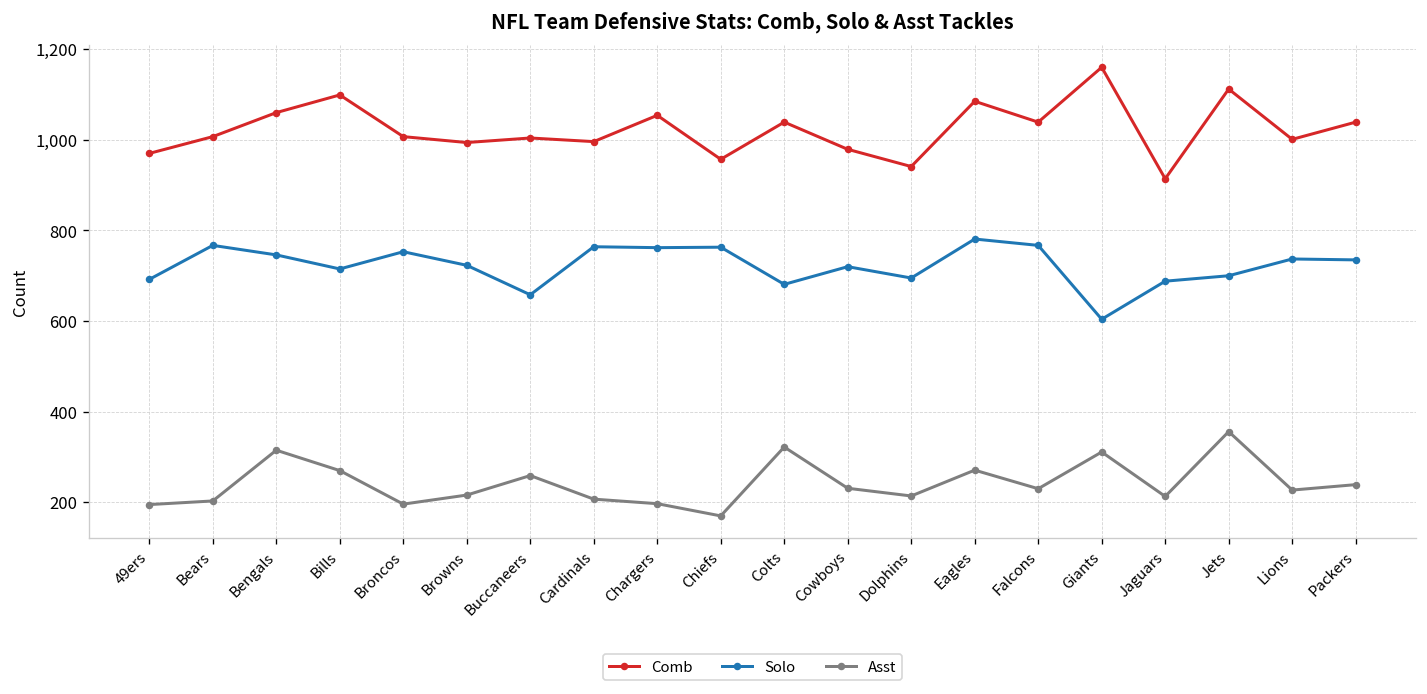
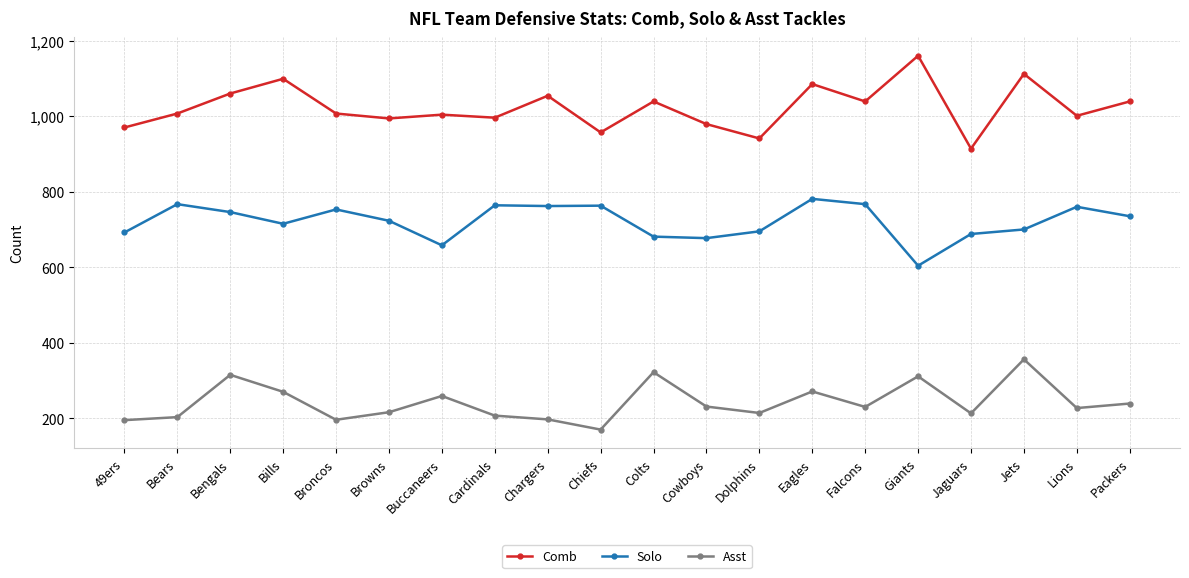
  {
    "Comb": {
      "49ers": "970",
      "Bears": "1,010",
      "Bengals": "1,060",
      "Bills": "1,100",
      "Broncos": "1,010",
      "Browns": "990",
      "Buccaneers": "1,000",
      "Cardinals": "1,000",
      "Chargers": "1,050",
      "Chiefs": "960",
      "Colts": "1,040",
      "Cowboys": "980",
      "Dolphins": "940",
      "Eagles": "1,090",
      "Falcons": "1,040",
      "Giants": "1,160",
      "Jaguars": "910",
      "Jets": "1,110",
      "Lions": "1,000",
      "Packers": "1,040"
    },
    "Solo": {
      "49ers": "690",
      "Bears": "770",
      "Bengals": "750",
      "Bills": "720",
      "Broncos": "750",
      "Browns": "720",
      "Buccaneers": "660",
      "Cardinals": "760",
      "Chargers": "760",
      "Chiefs": "760",
      "Colts": "680",
-     "Cowboys": "720",
+     "Cowboys": "680",
      "Dolphins": "700",
      "Eagles": "780",
      "Falcons": "770",
      "Giants": "600",
      "Jaguars": "690",
      "Jets": "700",
-     "Lions": "740",
+     "Lions": "760",
      "Packers": "740"
    },
    "Asst": {
      "49ers": "200",
      "Bears": "200",
      "Bengals": "320",
      "Bills": "270",
      "Broncos": "200",
      "Browns": "220",
      "Buccaneers": "260",
      "Cardinals": "210",
      "Chargers": "200",
      "Chiefs": "170",
      "Colts": "320",
      "Cowboys": "230",
      "Dolphins": "210",
      "Eagles": "270",
      "Falcons": "230",
      "Giants": "310",
      "Jaguars": "210",
      "Jets": "360",
      "Lions": "230",
      "Packers": "240"
    }
  }
